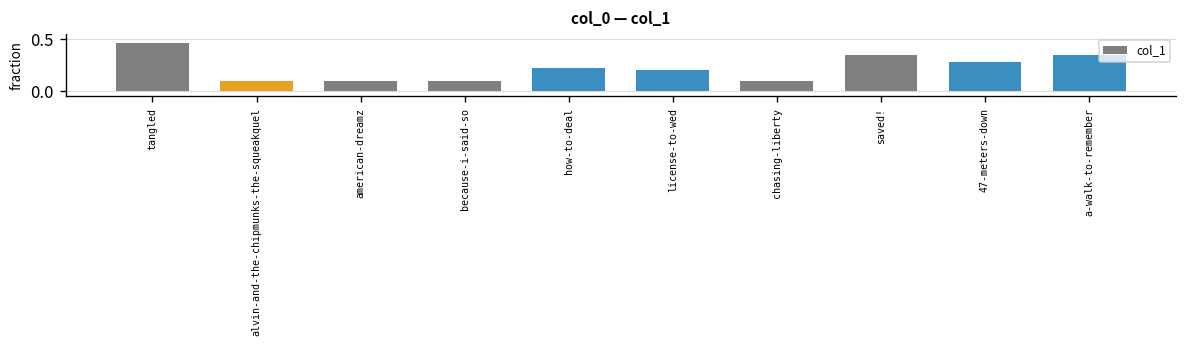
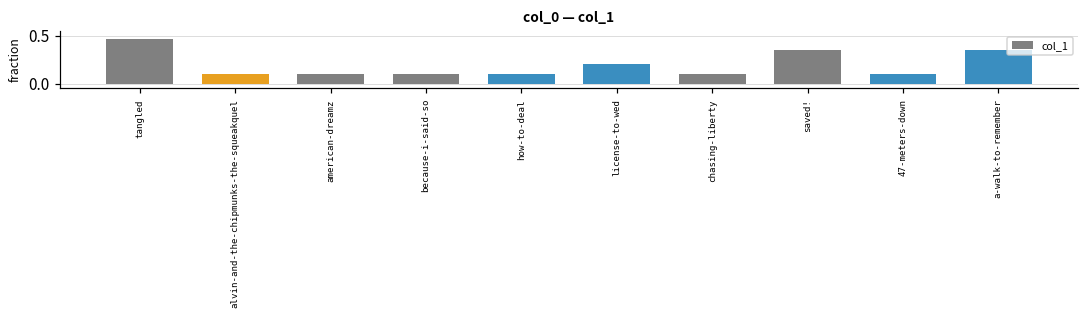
  {
    "tangled": 0.5,
    "alvin-and-the-chipmunks-the-squeakquel": 0.1,
    "american-dreamz": 0.1,
    "because-i-said-so": 0.1,
-   "how-to-deal": 0.2,
+   "how-to-deal": 0.1,
    "license-to-wed": 0.2,
    "chasing-liberty": 0.1,
    "saved!": 0.3,
-   "47-meters-down": 0.3,
+   "47-meters-down": 0.1,
    "a-walk-to-remember": 0.3
  }
